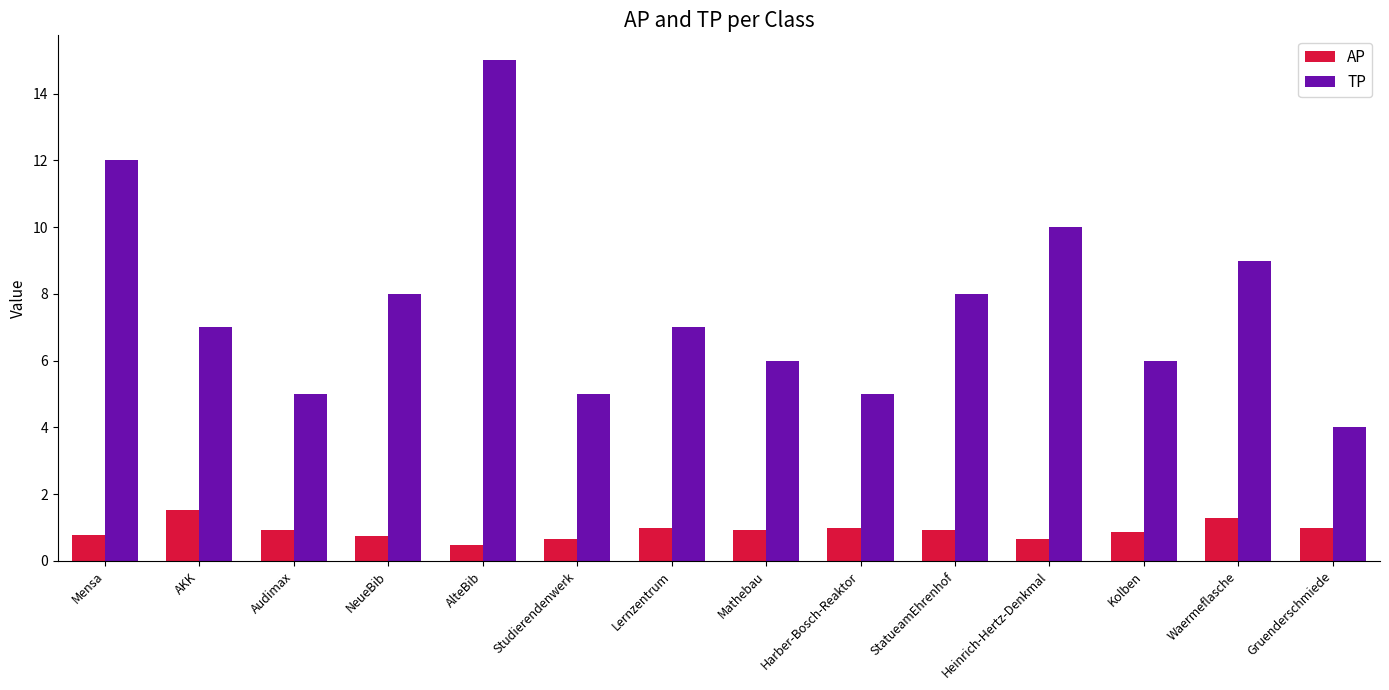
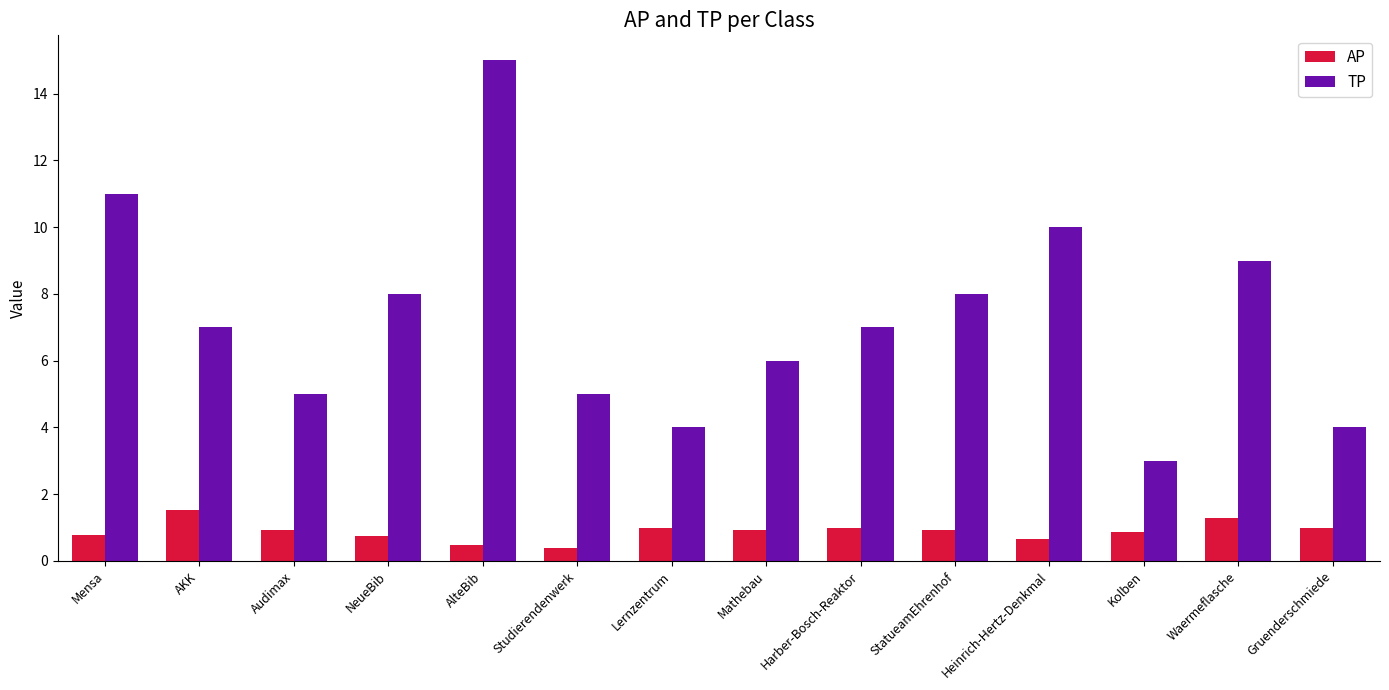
  {
    "AP": {
      "Mensa": 0.8,
      "AKK": 1.5,
      "Audimax": 0.9,
      "NeueBib": 0.8,
      "AlteBib": 0.5,
-     "Studierendenwerk": 0.7,
+     "Studierendenwerk": 0.4,
      "Lernzentrum": 1.0,
      "Mathebau": 0.9,
      "Harber-Bosch-Reaktor": 1.0,
      "StatueamEhrenhof": 0.9,
      "Heinrich-Hertz-Denkmal": 0.7,
      "Kolben": 0.9,
      "Waermeflasche": 1.3,
      "Gruenderschmiede": 1.0
    },
    "TP": {
-     "Mensa": 12,
+     "Mensa": 11,
      "AKK": 7,
      "Audimax": 5,
      "NeueBib": 8,
      "AlteBib": 15,
      "Studierendenwerk": 5,
-     "Lernzentrum": 7,
+     "Lernzentrum": 4,
      "Mathebau": 6,
-     "Harber-Bosch-Reaktor": 5,
+     "Harber-Bosch-Reaktor": 7,
      "StatueamEhrenhof": 8,
      "Heinrich-Hertz-Denkmal": 10,
-     "Kolben": 6,
+     "Kolben": 3,
      "Waermeflasche": 9,
      "Gruenderschmiede": 4
    }
  }
